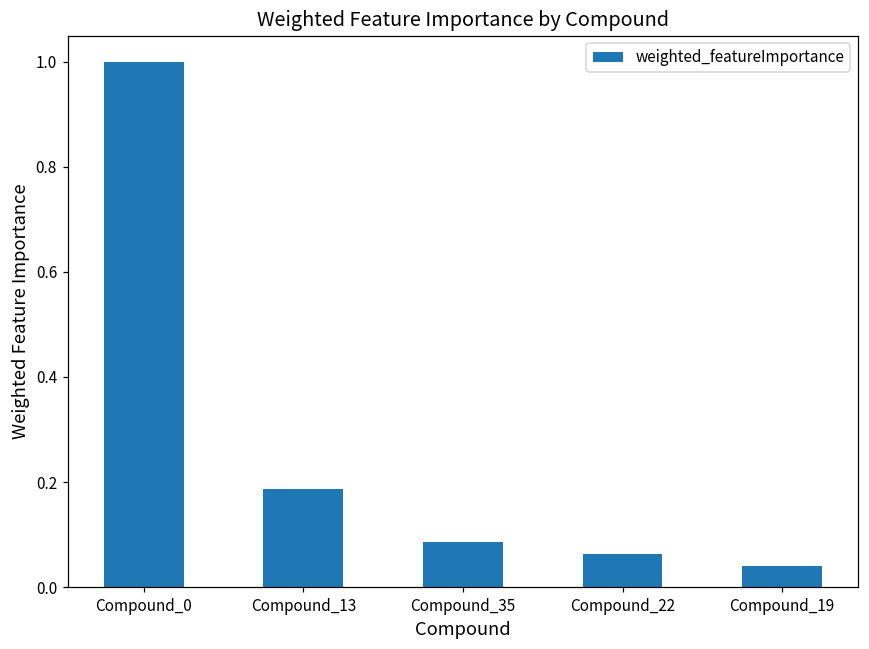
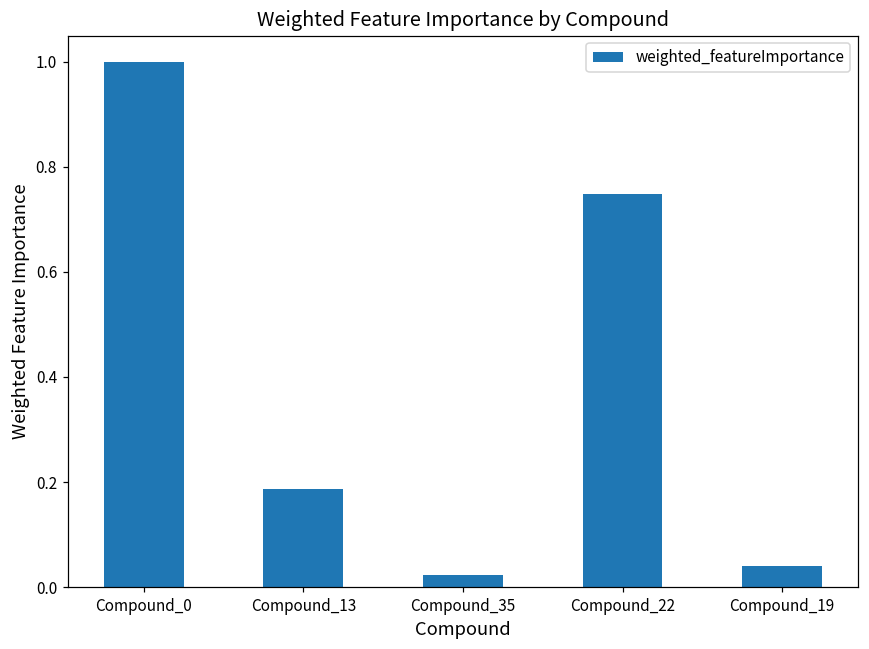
  {
    "Compound_0": 1.00,
    "Compound_13": 0.19,
-   "Compound_35": 0.09,
-   "Compound_22": 0.06,
+   "Compound_35": 0.02,
+   "Compound_22": 0.75,
    "Compound_19": 0.04
  }
